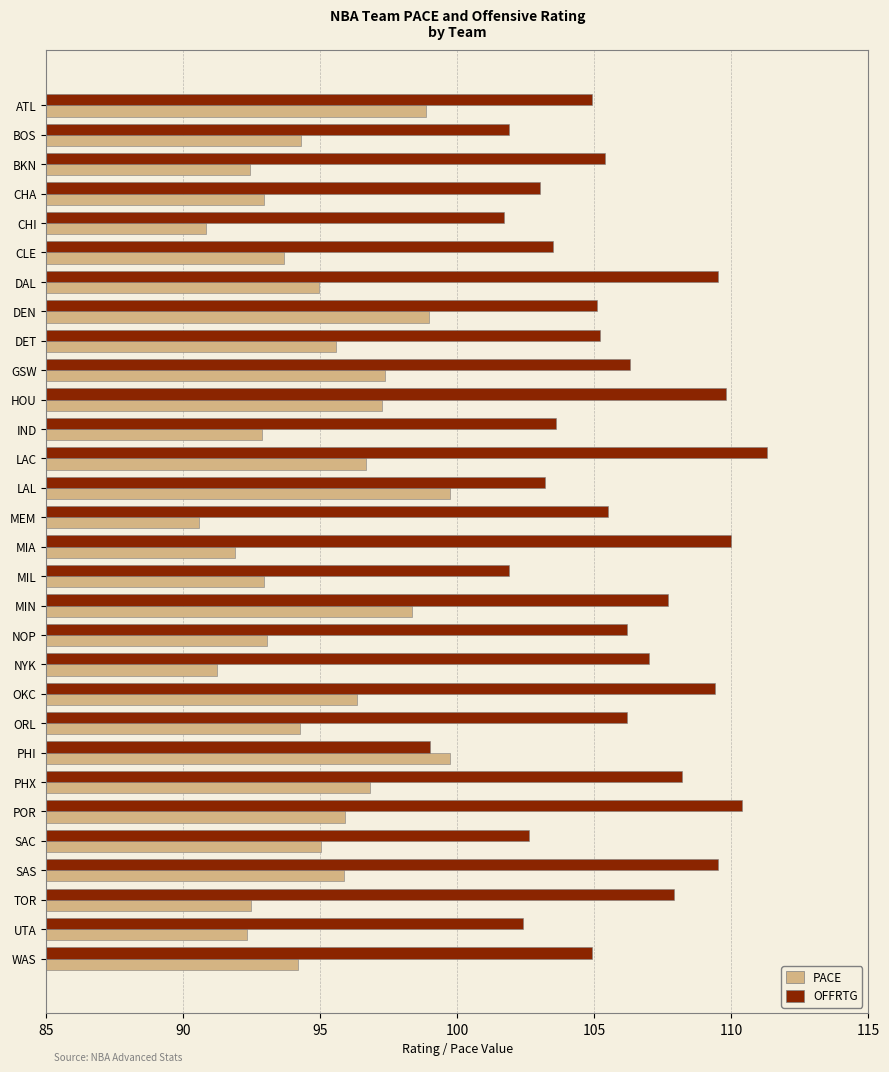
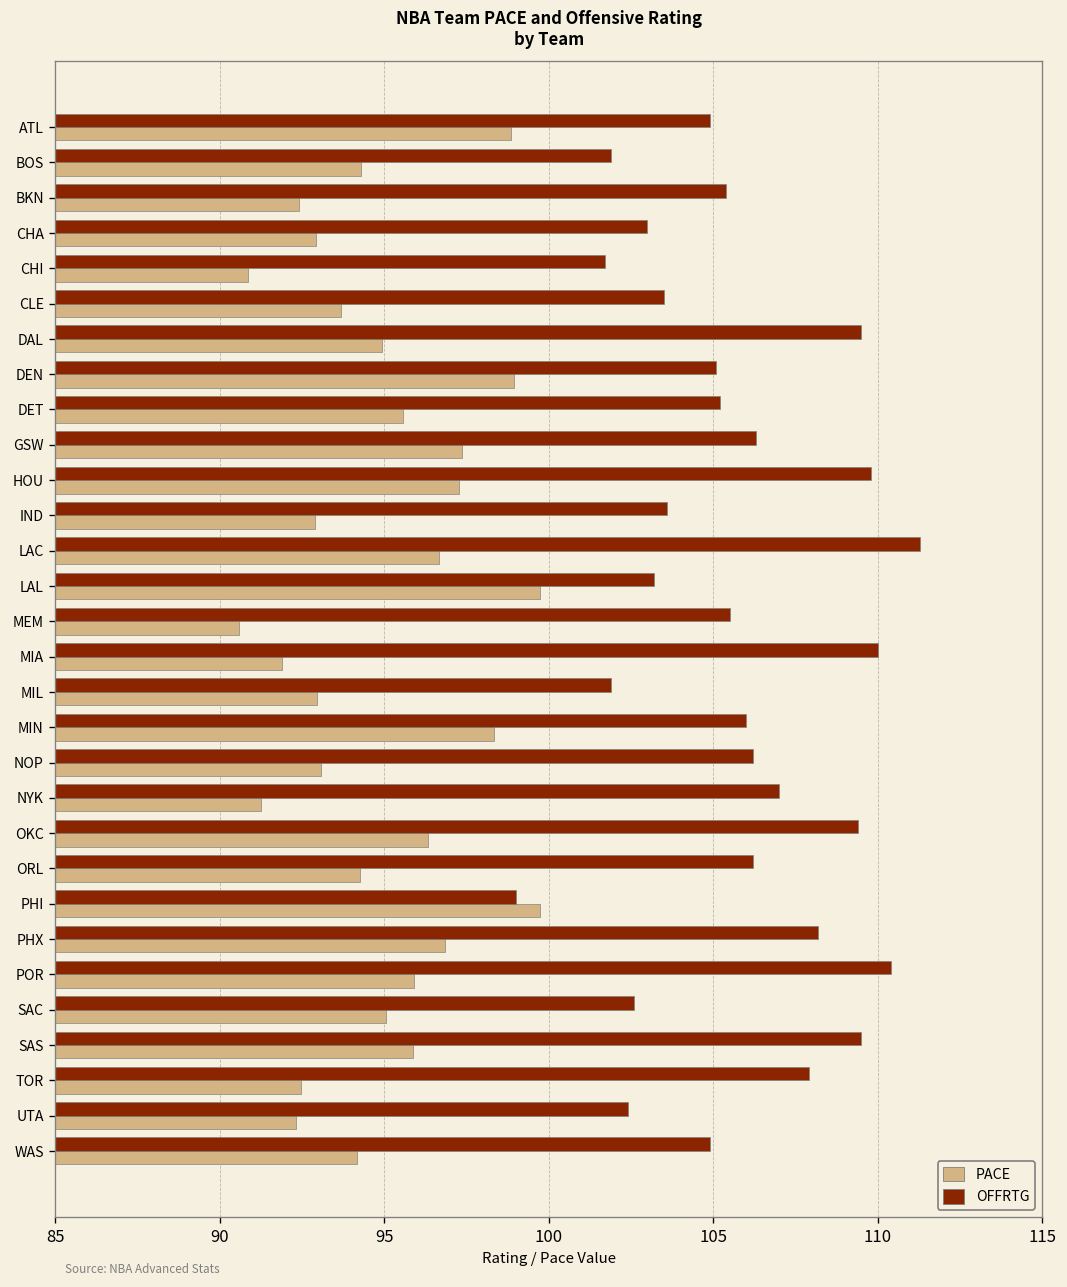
  {
    "PACE": {
      "ATL": 98.8,
      "BOS": 94.3,
      "BKN": 92.4,
      "CHA": 92.9,
      "CHI": 90.8,
      "CLE": 93.7,
      "DAL": 94.9,
      "DEN": 99.0,
      "DET": 95.6,
      "GSW": 97.4,
      "HOU": 97.3,
      "IND": 92.9,
      "LAC": 96.7,
      "LAL": 99.7,
      "MEM": 90.6,
      "MIA": 91.9,
      "MIL": 93.0,
      "MIN": 98.3,
      "NOP": 93.1,
      "NYK": 91.2,
      "OKC": 96.3,
      "ORL": 94.3,
      "PHI": 99.7,
      "PHX": 96.8,
      "POR": 95.9,
      "SAC": 95.0,
      "SAS": 95.9,
      "TOR": 92.5,
      "UTA": 92.3,
      "WAS": 94.2
    },
    "OFFRTG": {
      "ATL": 104.9,
      "BOS": 101.9,
      "BKN": 105.4,
      "CHA": 103.0,
      "CHI": 101.7,
      "CLE": 103.5,
      "DAL": 109.5,
      "DEN": 105.1,
      "DET": 105.2,
      "GSW": 106.3,
      "HOU": 109.8,
      "IND": 103.6,
      "LAC": 111.3,
      "LAL": 103.2,
      "MEM": 105.5,
      "MIA": 110.0,
      "MIL": 101.9,
-     "MIN": 107.7,
+     "MIN": 106.0,
      "NOP": 106.2,
      "NYK": 107.0,
      "OKC": 109.4,
      "ORL": 106.2,
      "PHI": 99.0,
      "PHX": 108.2,
      "POR": 110.4,
      "SAC": 102.6,
      "SAS": 109.5,
      "TOR": 107.9,
      "UTA": 102.4,
      "WAS": 104.9
    }
  }
